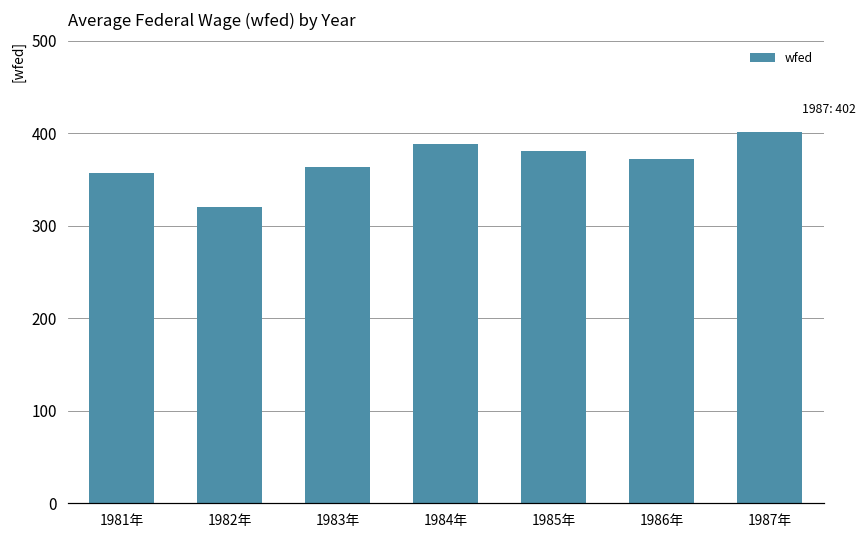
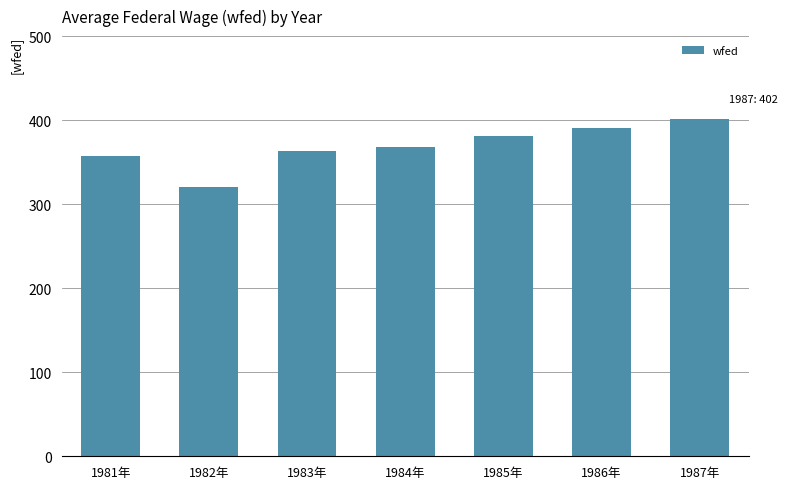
  {
    "1981年": 360,
    "1982年": 320,
    "1983年": 360,
-   "1984年": 390,
+   "1984年": 370,
    "1985年": 380,
-   "1986年": 370,
+   "1986年": 390,
    "1987年": 400
  }
